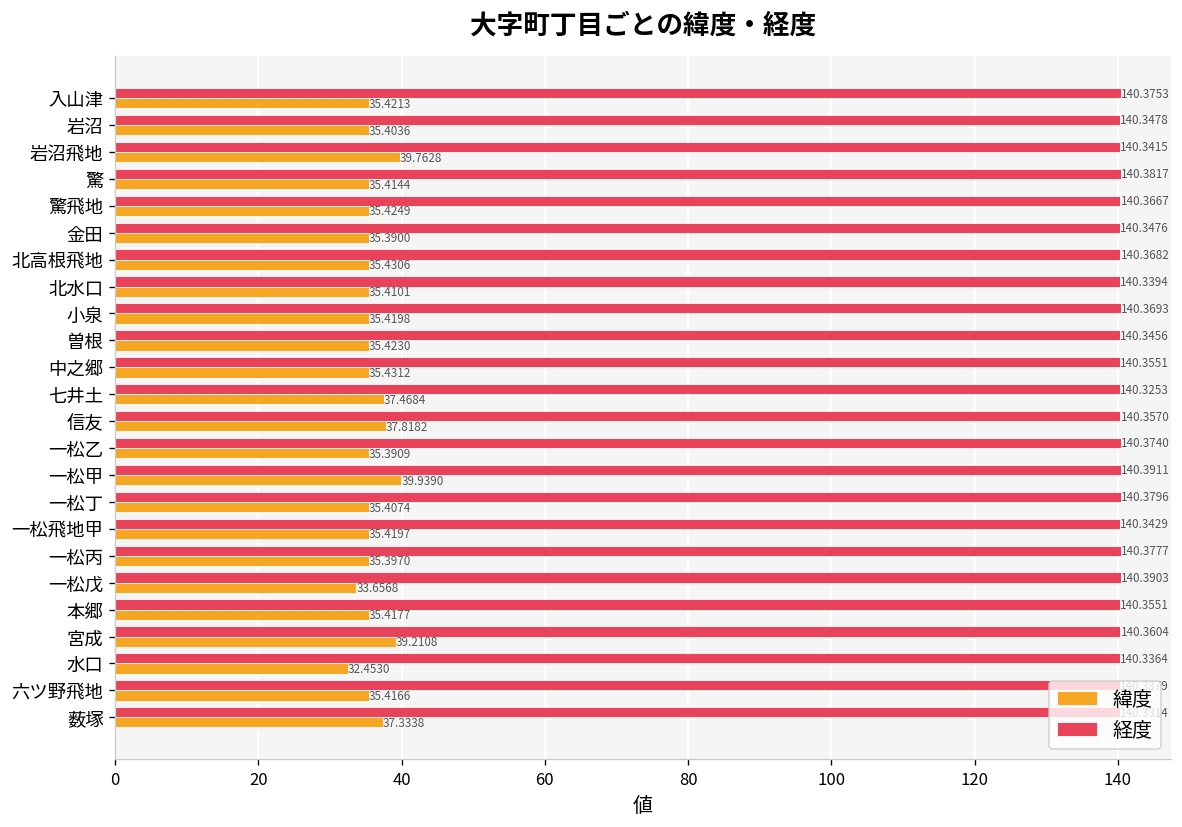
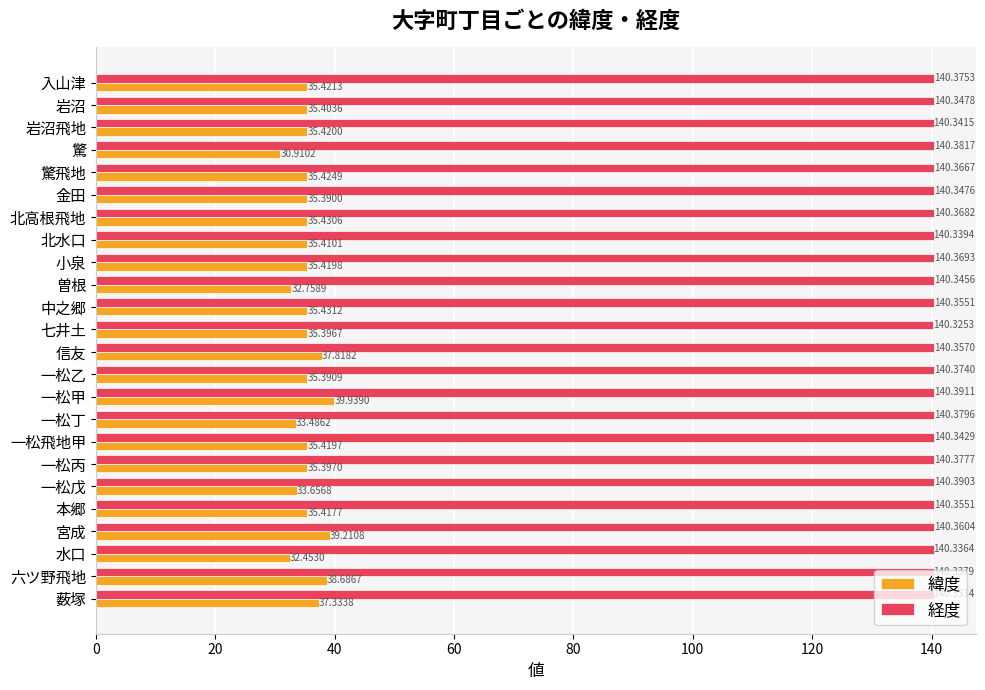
  {
    "緯度": {
      "入山津": 35.4213,
      "岩沼": 35.4036,
-     "岩沼飛地": 39.7628,
-     "驚": 35.4144,
+     "岩沼飛地": 35.4200,
+     "驚": 30.9102,
      "驚飛地": 35.4249,
      "金田": 35.3900,
      "北高根飛地": 35.4306,
      "北水口": 35.4101,
      "小泉": 35.4198,
-     "曽根": 35.4230,
+     "曽根": 32.7589,
      "中之郷": 35.4312,
-     "七井土": 37.4684,
+     "七井土": 35.3967,
      "信友": 37.8182,
      "一松乙": 35.3909,
      "一松甲": 39.9390,
-     "一松丁": 35.4074,
+     "一松丁": 33.4862,
      "一松飛地甲": 35.4197,
      "一松丙": 35.3970,
      "一松戊": 33.6568,
      "本郷": 35.4177,
      "宮成": 39.2108,
      "水口": 32.4530,
-     "六ツ野飛地": 35.4166,
+     "六ツ野飛地": 38.6867,
      "薮塚": 37.3338
    },
    "経度": {
      "入山津": 140.3753,
      "岩沼": 140.3478,
      "岩沼飛地": 140.3415,
      "驚": 140.3817,
      "驚飛地": 140.3667,
      "金田": 140.3476,
      "北高根飛地": 140.3682,
      "北水口": 140.3394,
      "小泉": 140.3693,
      "曽根": 140.3456,
      "中之郷": 140.3551,
      "七井土": 140.3253,
      "信友": 140.3570,
      "一松乙": 140.3740,
      "一松甲": 140.3911,
      "一松丁": 140.3796,
      "一松飛地甲": 140.3429,
      "一松丙": 140.3777,
      "一松戊": 140.3903,
      "本郷": 140.3551,
      "宮成": 140.3604,
      "水口": 140.3364
    }
  }
